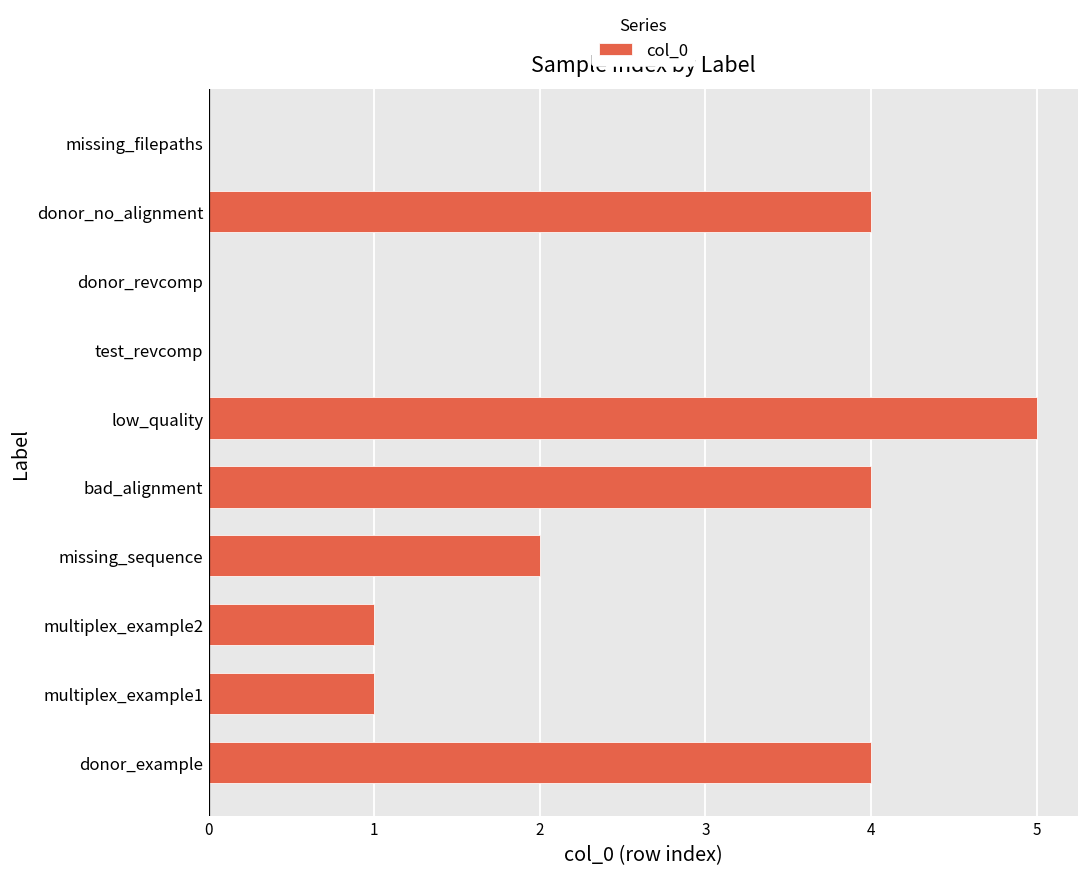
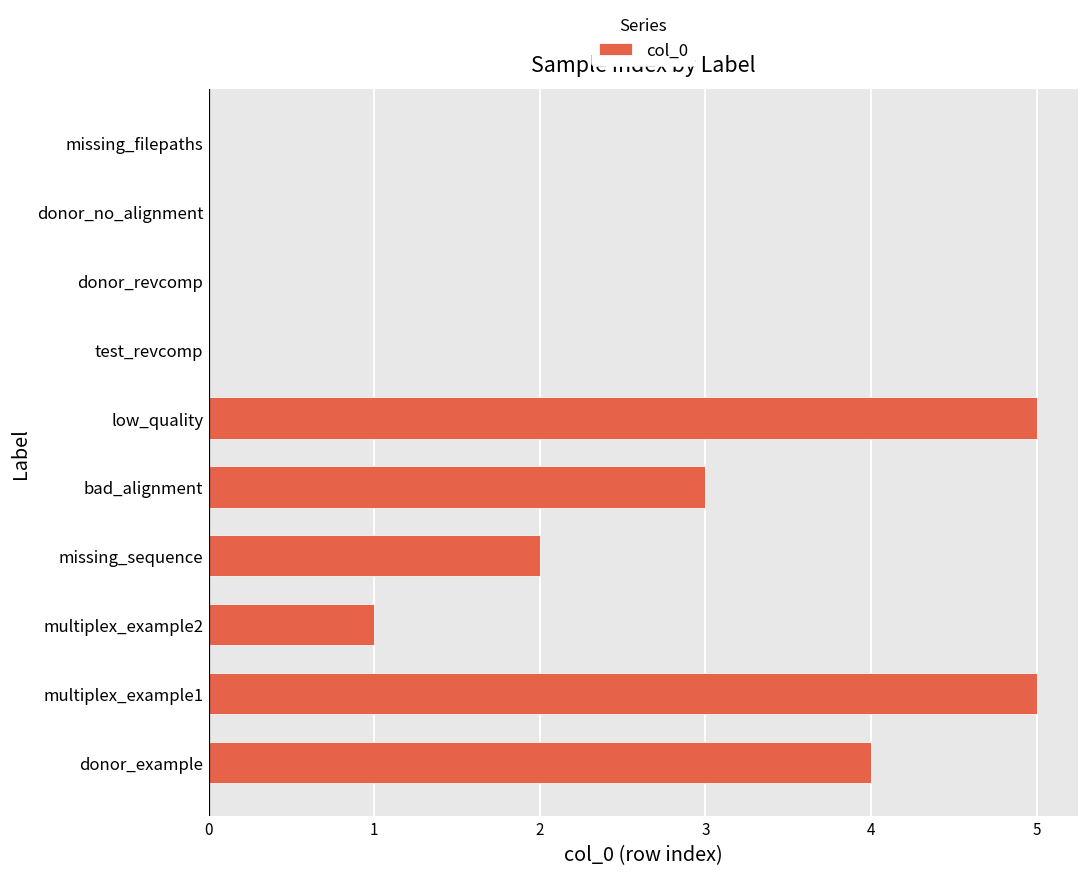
  {
    "missing_filepaths": 0,
-   "donor_no_alignment": 4,
+   "donor_no_alignment": 0,
    "donor_revcomp": 0,
    "test_revcomp": 0,
    "low_quality": 5,
-   "bad_alignment": 4,
+   "bad_alignment": 3,
    "missing_sequence": 2,
    "multiplex_example2": 1,
-   "multiplex_example1": 1,
+   "multiplex_example1": 5,
    "donor_example": 4
  }
